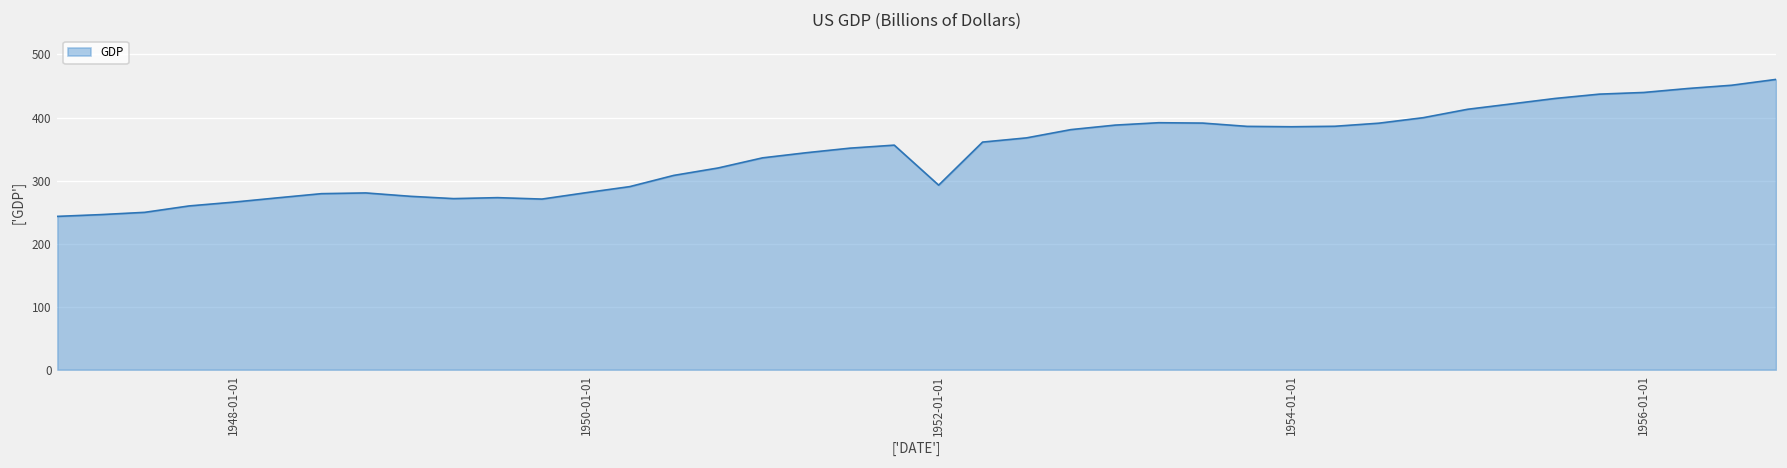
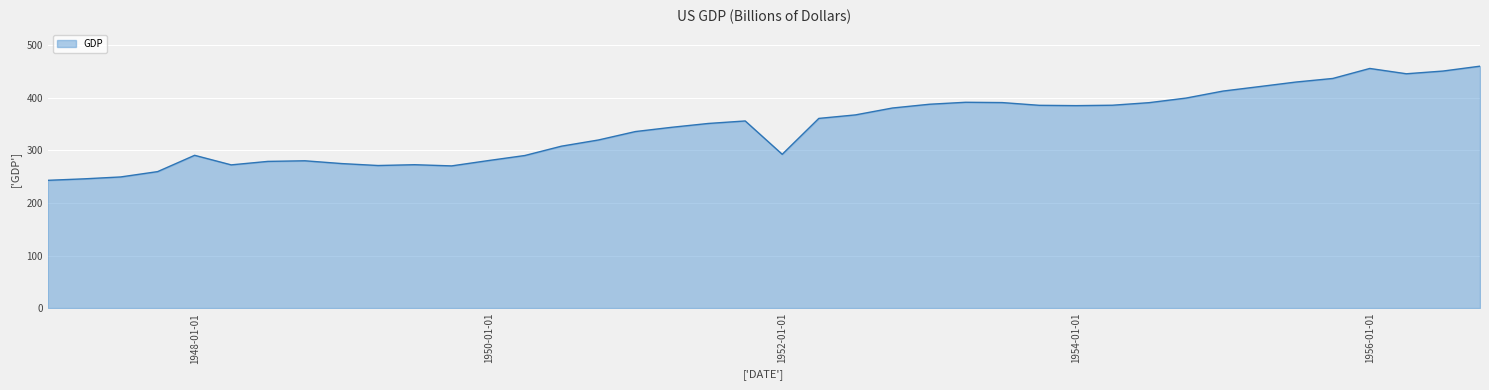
  {
-   "1948-01-01": 270,
+   "1948-01-01": 290,
    "1950-01-01": 280,
    "1952-01-01": 290,
    "1954-01-01": 390,
-   "1956-01-01": 440
+   "1956-01-01": 460
  }
